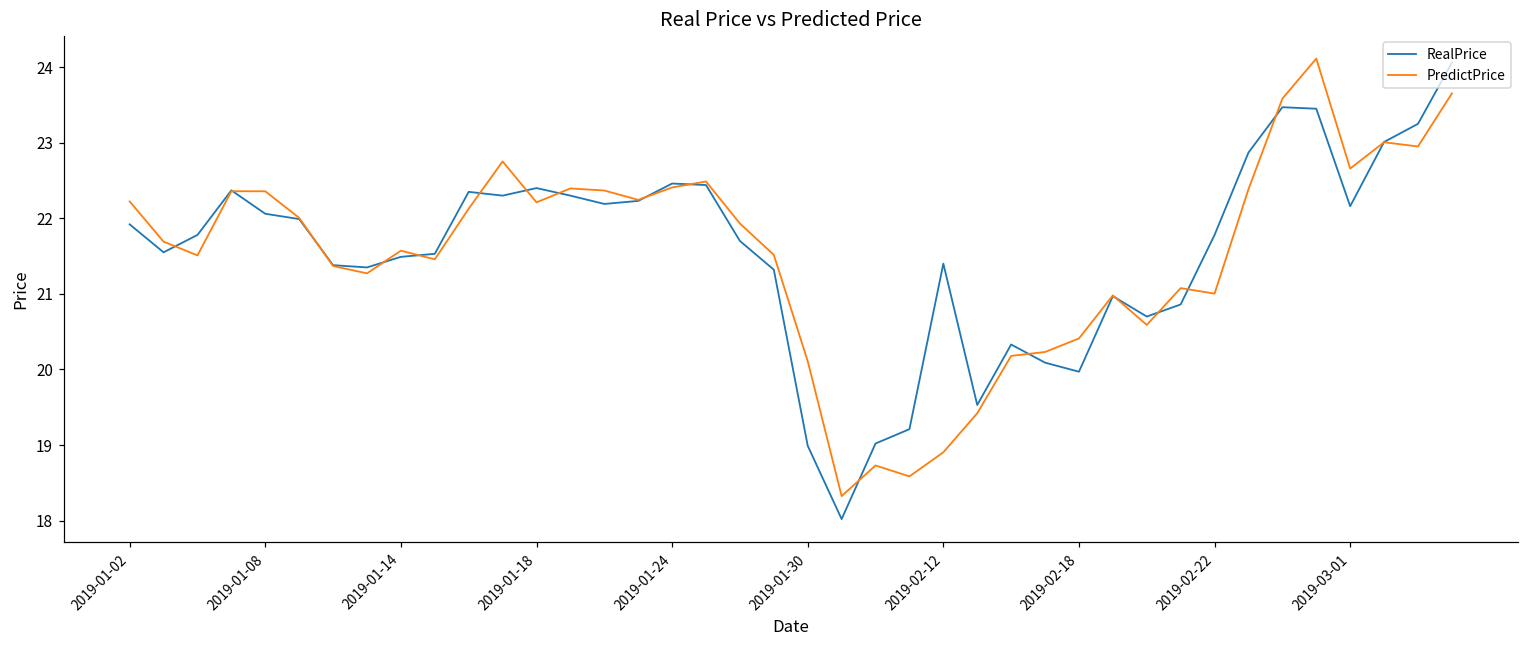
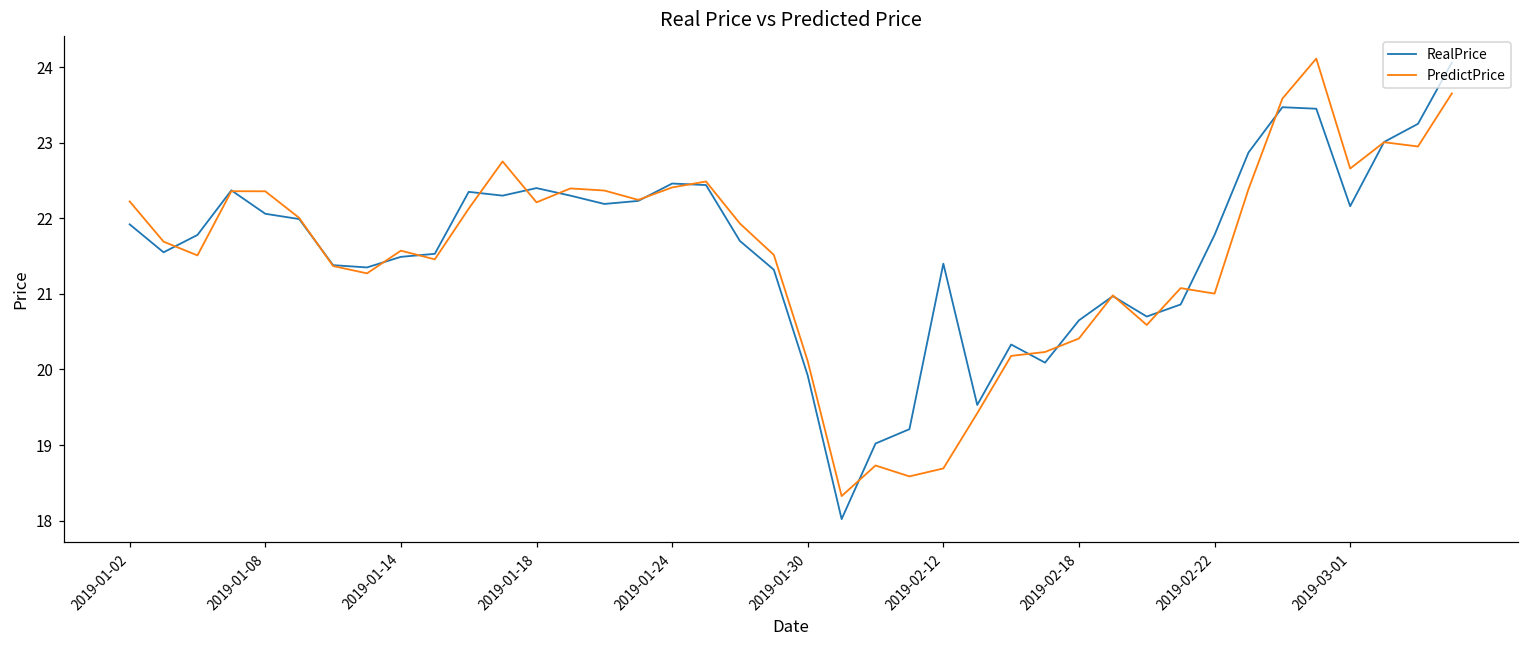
  {
    "RealPrice": {
      "2019-01-02": 21.9,
      "2019-01-08": 22.1,
      "2019-01-14": 21.5,
      "2019-01-18": 22.4,
      "2019-01-24": 22.5,
-     "2019-01-30": 19.0,
+     "2019-01-30": 19.9,
      "2019-02-12": 21.4,
-     "2019-02-18": 20.0,
+     "2019-02-18": 20.7,
      "2019-02-22": 21.8,
      "2019-03-01": 22.2
    },
    "PredictPrice": {
      "2019-01-02": 22.2,
      "2019-01-08": 22.4,
      "2019-01-14": 21.6,
      "2019-01-18": 22.2,
      "2019-01-24": 22.4,
      "2019-01-30": 20.1,
-     "2019-02-12": 18.9,
+     "2019-02-12": 18.7,
      "2019-02-18": 20.4,
      "2019-02-22": 21.0,
      "2019-03-01": 22.7
    }
  }
